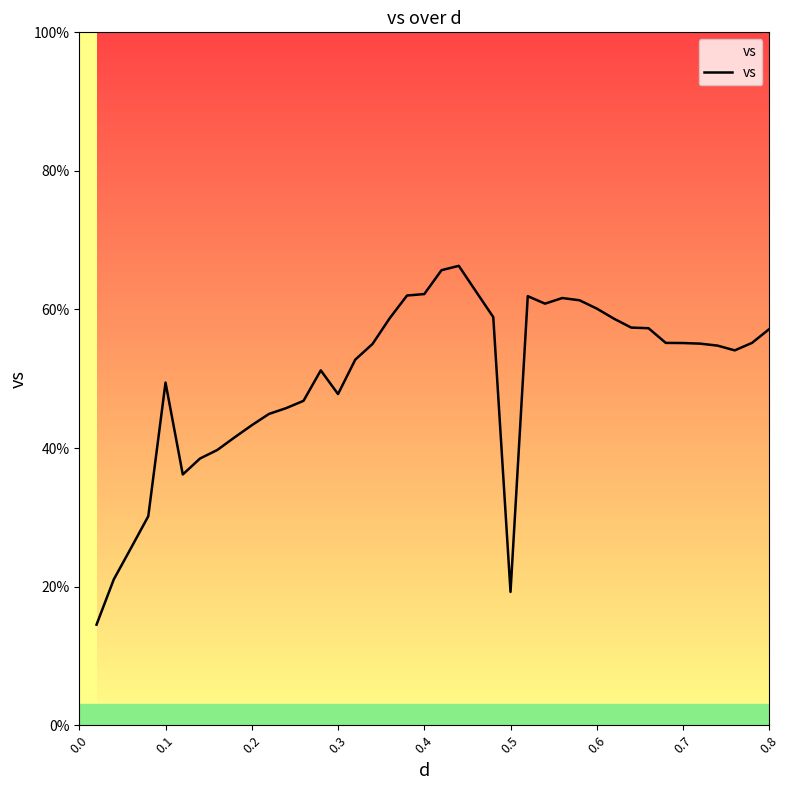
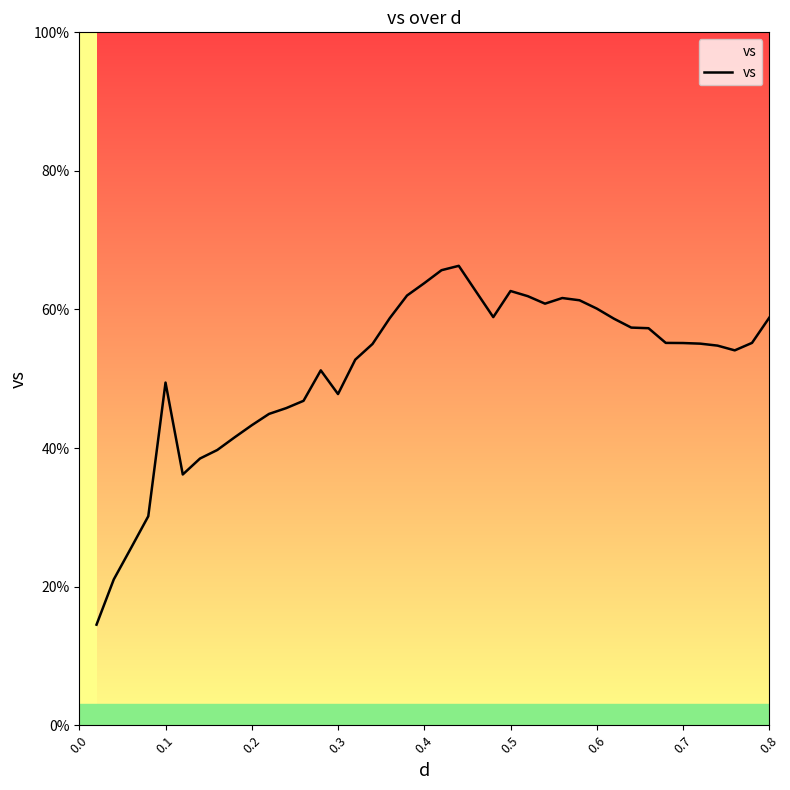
  {
    "0.1": "49%",
    "0.2": "43%",
    "0.3": "48%",
-   "0.4": "62%",
-   "0.5": "19%",
+   "0.4": "64%",
+   "0.5": "63%",
    "0.6": "60%",
    "0.7": "55%",
-   "0.8": "57%"
+   "0.8": "59%"
  }
